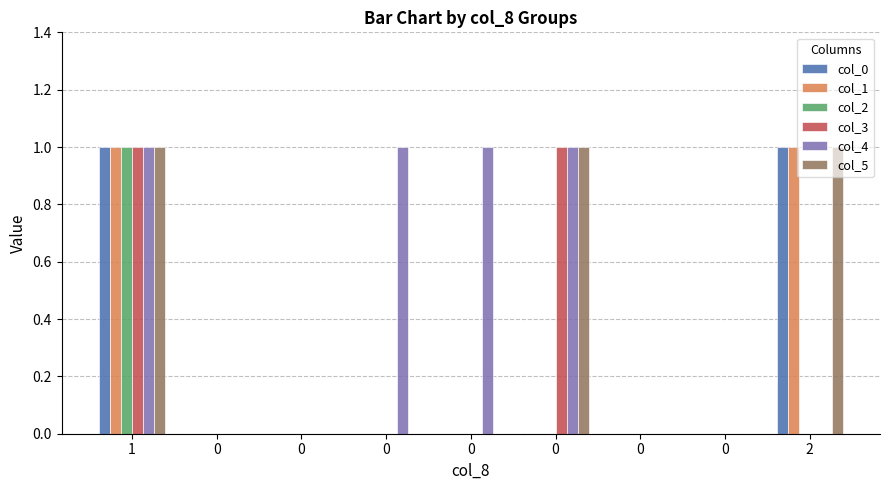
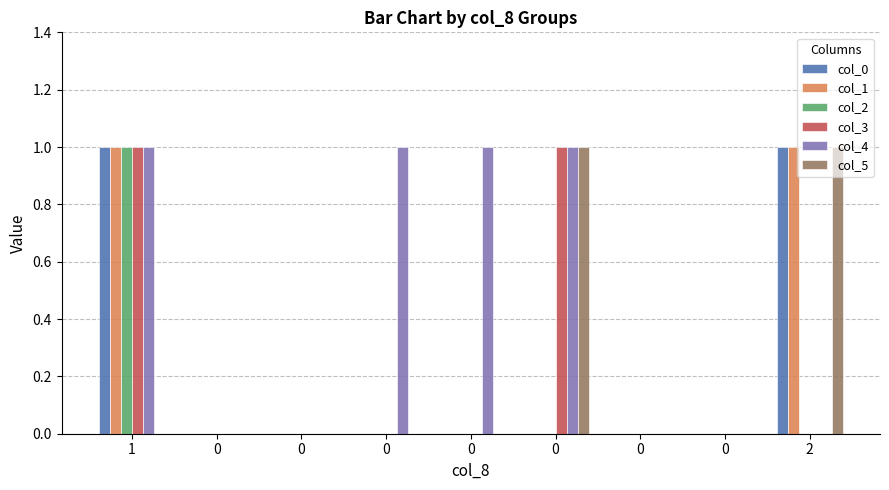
  {
    "col_2": {
      "1": 1,
      "2": 0
    },
    "col_5": {
-     "1": 1
+     "1": 0
    }
  }
